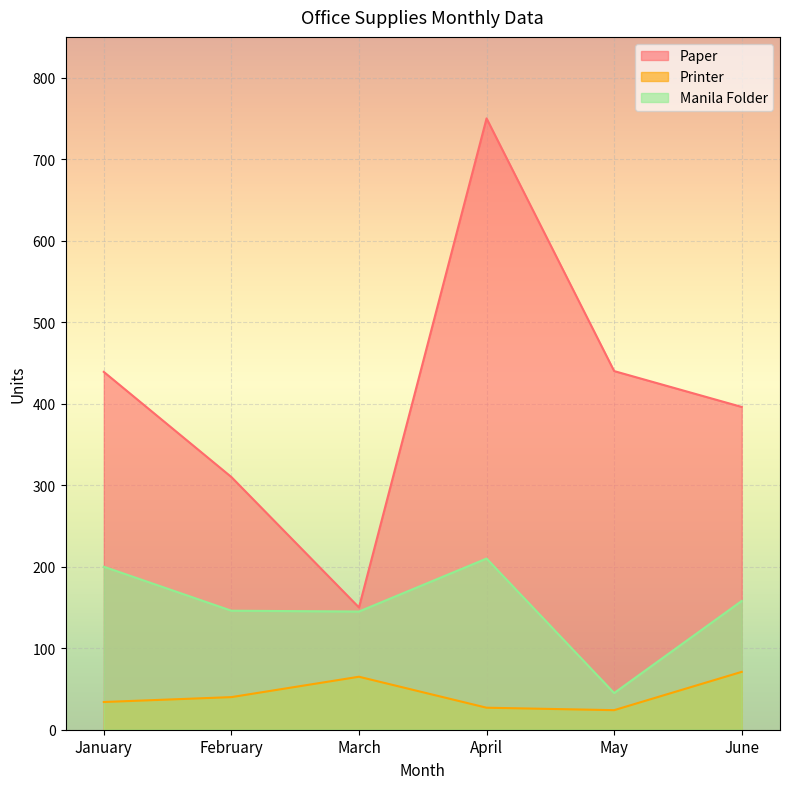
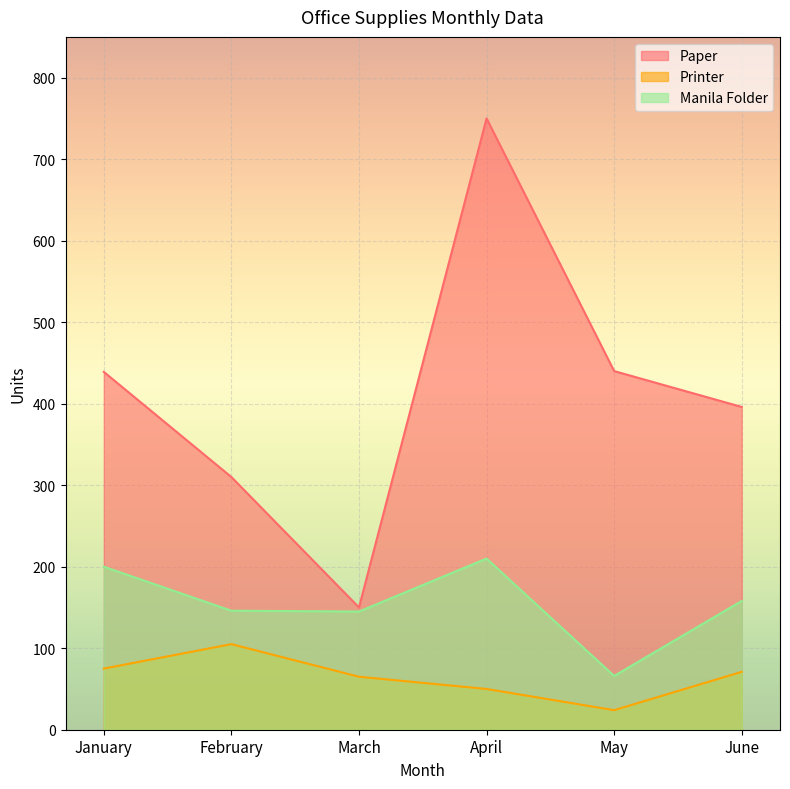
  {
    "Paper": {
      "January": 440,
      "February": 310,
      "March": 150,
      "April": 750,
      "May": 440,
      "June": 400
    },
    "Printer": {
-     "January": 30,
-     "February": 40,
+     "January": 80,
+     "February": 110,
      "March": 70,
-     "April": 30,
+     "April": 50,
      "May": 20,
      "June": 70
    },
    "Manila Folder": {
      "January": 200,
      "February": 150,
      "March": 150,
      "April": 210,
-     "May": 50,
+     "May": 70,
      "June": 160
    }
  }
